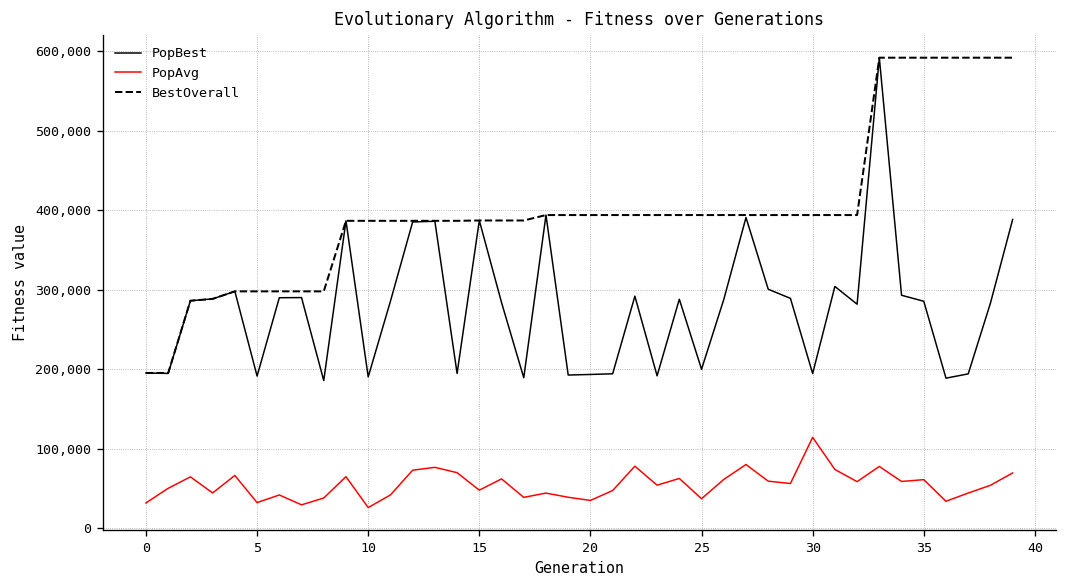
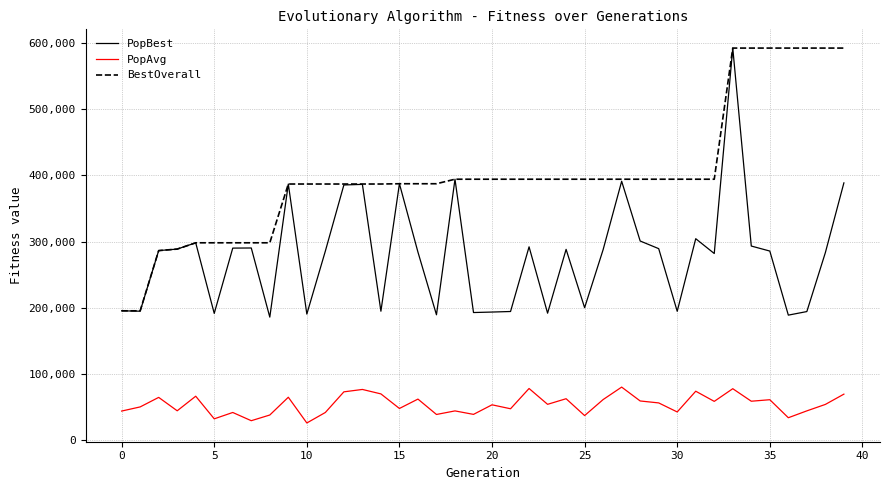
  {
    "PopAvg": {
-     "0": "30,000",
+     "0": "40,000",
      "5": "30,000",
      "10": "30,000",
      "15": "50,000",
-     "20": "40,000",
+     "20": "50,000",
      "25": "40,000",
-     "30": "110,000",
+     "30": "40,000",
      "35": "60,000"
    }
  }
